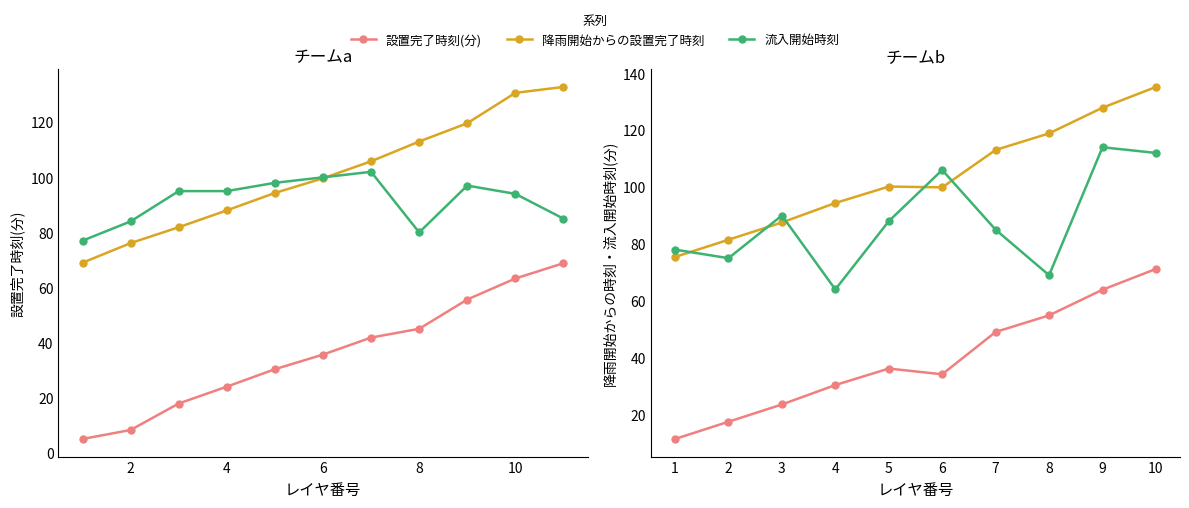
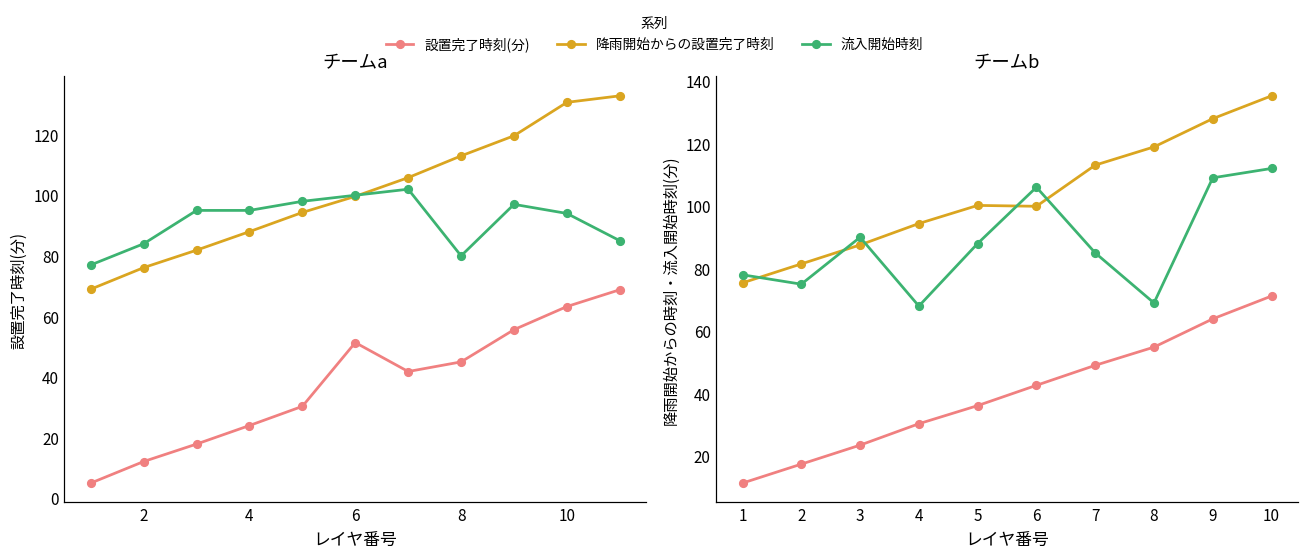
  {
    "チームa": {
      "設置完了時刻(分)": {
-       "2": 8,
+       "2": 12,
        "4": 24,
-       "6": 36,
+       "6": 51,
        "8": 45,
        "10": 63
      },
      "降雨開始からの設置完了時刻": {
        "2": 76,
        "4": 88,
        "8": 113,
        "10": 131
      },
      "流入開始時刻": {
        "2": 84,
        "4": 95,
        "8": 80,
        "10": 94
      }
    },
    "チームb": {
      "設置完了時刻(分)": {
        "1": 11,
        "2": 17,
        "3": 24,
        "4": 30,
        "5": 36,
-       "6": 34,
+       "6": 43,
        "7": 49,
        "8": 55,
        "9": 64,
        "10": 71
      },
      "降雨開始からの設置完了時刻": {
        "1": 75,
        "2": 81,
        "3": 88,
        "4": 94,
        "5": 100,
        "6": 100,
        "7": 113,
        "8": 119,
        "9": 128,
        "10": 135
      },
      "流入開始時刻": {
        "1": 78,
        "2": 75,
        "3": 90,
-       "4": 64,
+       "4": 68,
        "5": 88,
        "6": 106,
        "7": 85,
        "8": 69,
-       "9": 114,
+       "9": 109,
        "10": 112
      }
    }
  }
